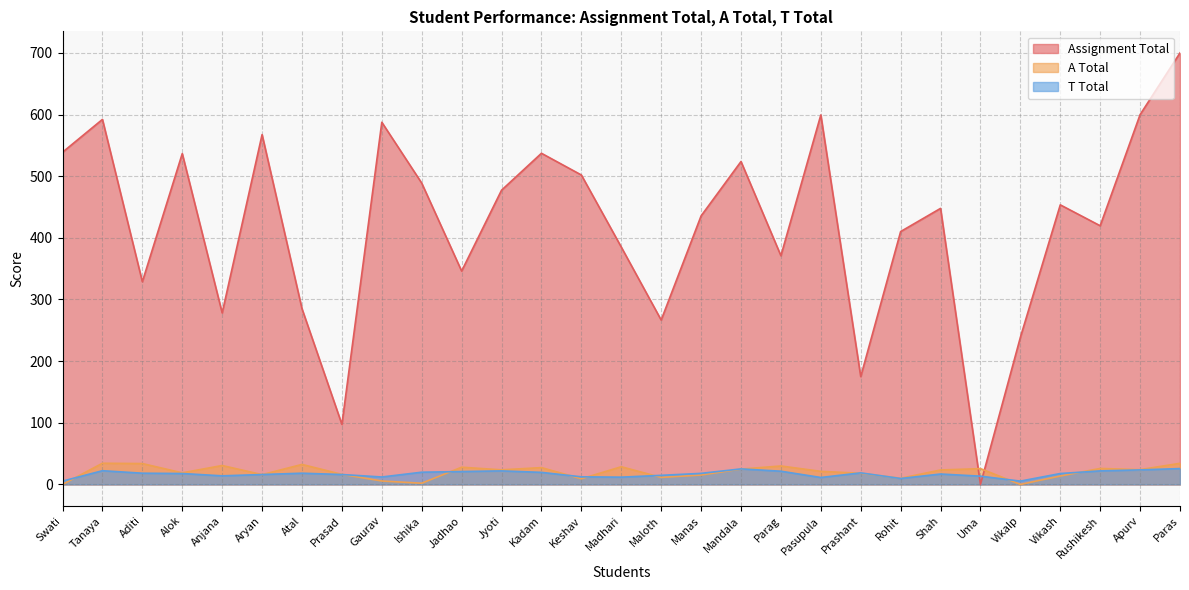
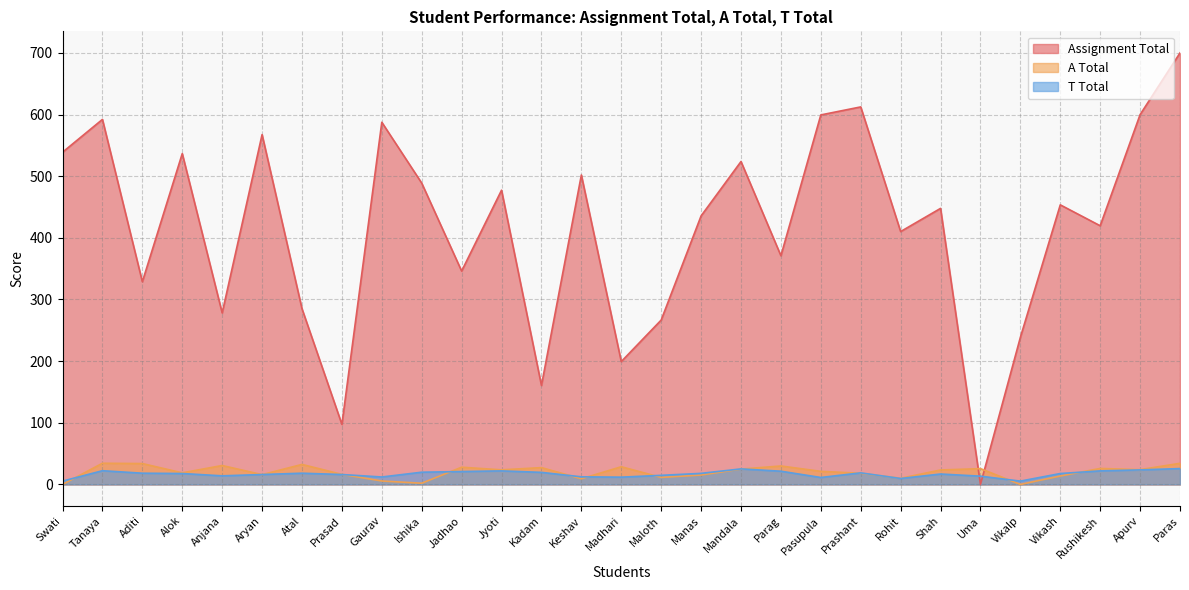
  {
    "Assignment Total": {
      "Swati": 540,
      "Tanaya": 590,
      "Aditi": 330,
      "Alok": 540,
      "Anjana": 280,
      "Aryan": 570,
      "Atal": 290,
      "Prasad": 100,
      "Gaurav": 590,
      "Ishika": 490,
      "Jadhao": 350,
      "Jyoti": 480,
-     "Kadam": 540,
+     "Kadam": 160,
      "Keshav": 500,
-     "Madhari": 390,
+     "Madhari": 200,
      "Maloth": 270,
      "Manas": 440,
      "Mandala": 520,
      "Parag": 370,
      "Pasupula": 600,
-     "Prashant": 170,
+     "Prashant": 610,
      "Rohit": 410,
      "Shah": 450,
      "Uma": 0,
      "Vikalp": 240,
      "Vikash": 450,
      "Rushikesh": 420,
      "Apurv": 600,
      "Paras": 700
    },
    "A Total": {
      "Swati": 0,
      "Tanaya": 30,
      "Aditi": 30,
      "Anjana": 30,
      "Atal": 30,
      "Gaurav": 10,
      "Ishika": 0,
      "Jadhao": 30,
      "Kadam": 30,
      "Madhari": 30,
      "Parag": 30,
      "Pasupula": 20,
      "Shah": 20,
      "Uma": 30,
      "Vikalp": 0,
      "Paras": 30
    },
    "T Total": {
      "Swati": 10,
      "Tanaya": 20,
      "Aditi": 20,
      "Anjana": 10,
      "Atal": 20,
      "Gaurav": 10,
      "Ishika": 20,
      "Jadhao": 20,
      "Kadam": 20,
      "Madhari": 10,
      "Parag": 20,
      "Pasupula": 10,
      "Shah": 20,
      "Uma": 10,
      "Vikalp": 10,
      "Paras": 30
    }
  }
